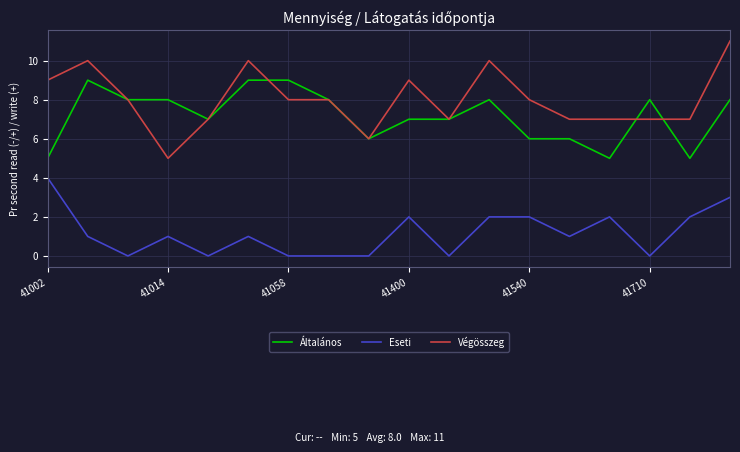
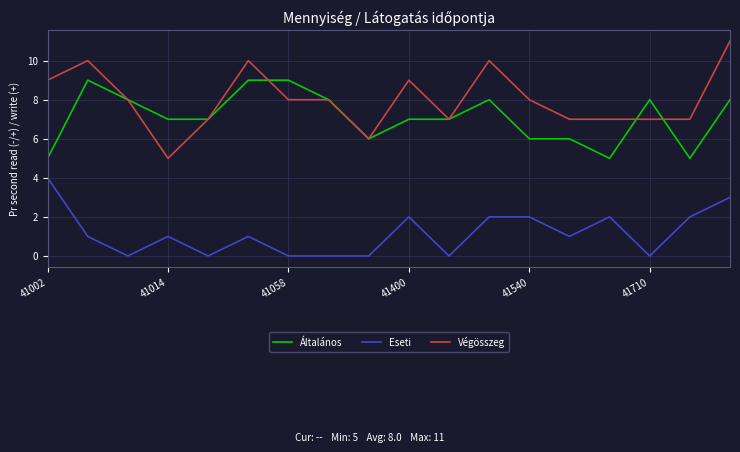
  {
    "Általános": {
      "41002": 5,
-     "41014": 8,
+     "41014": 7,
      "41058": 9,
      "41400": 7,
      "41540": 6,
      "41710": 8
    },
    "Eseti": {
      "41002": 4,
      "41014": 1,
      "41058": 0,
      "41400": 2,
      "41540": 2,
      "41710": 0
    },
    "Végösszeg": {
      "41002": 9,
      "41014": 5,
      "41058": 8,
      "41400": 9,
      "41540": 8,
      "41710": 7
    }
  }
